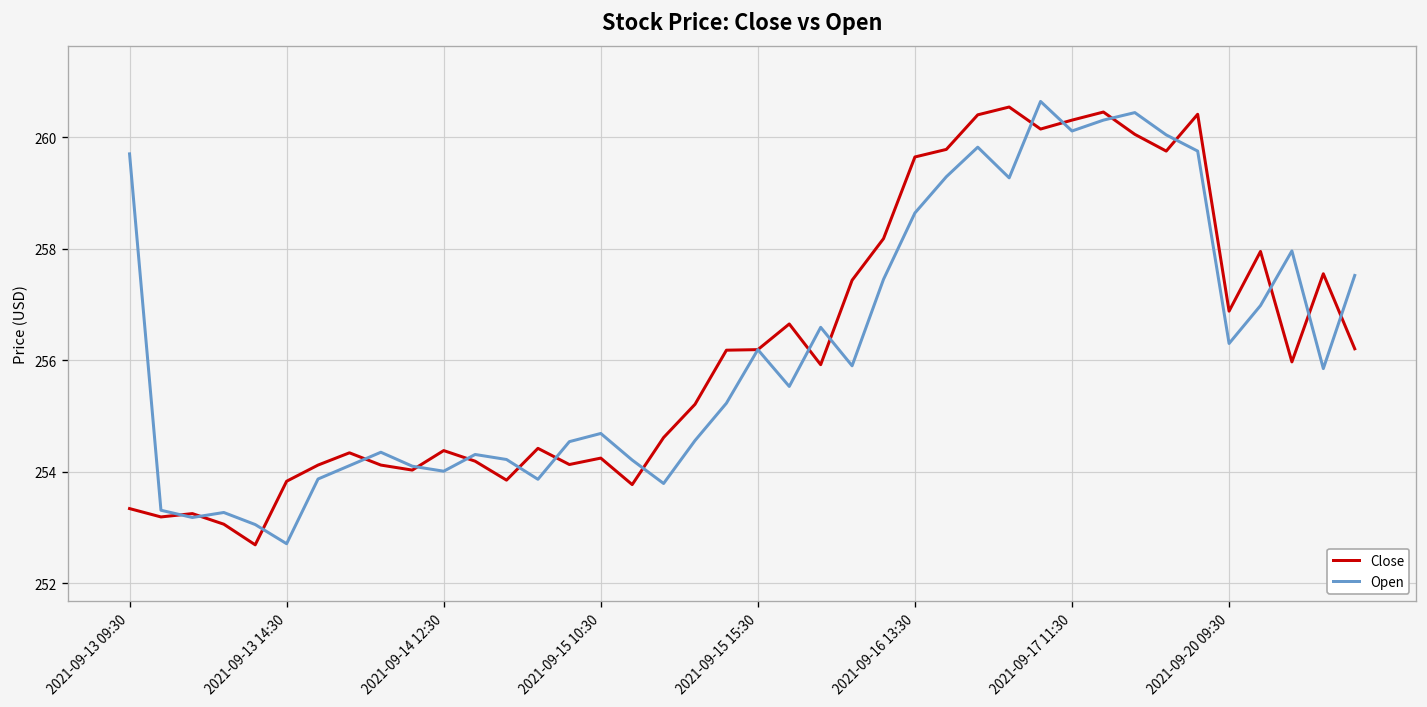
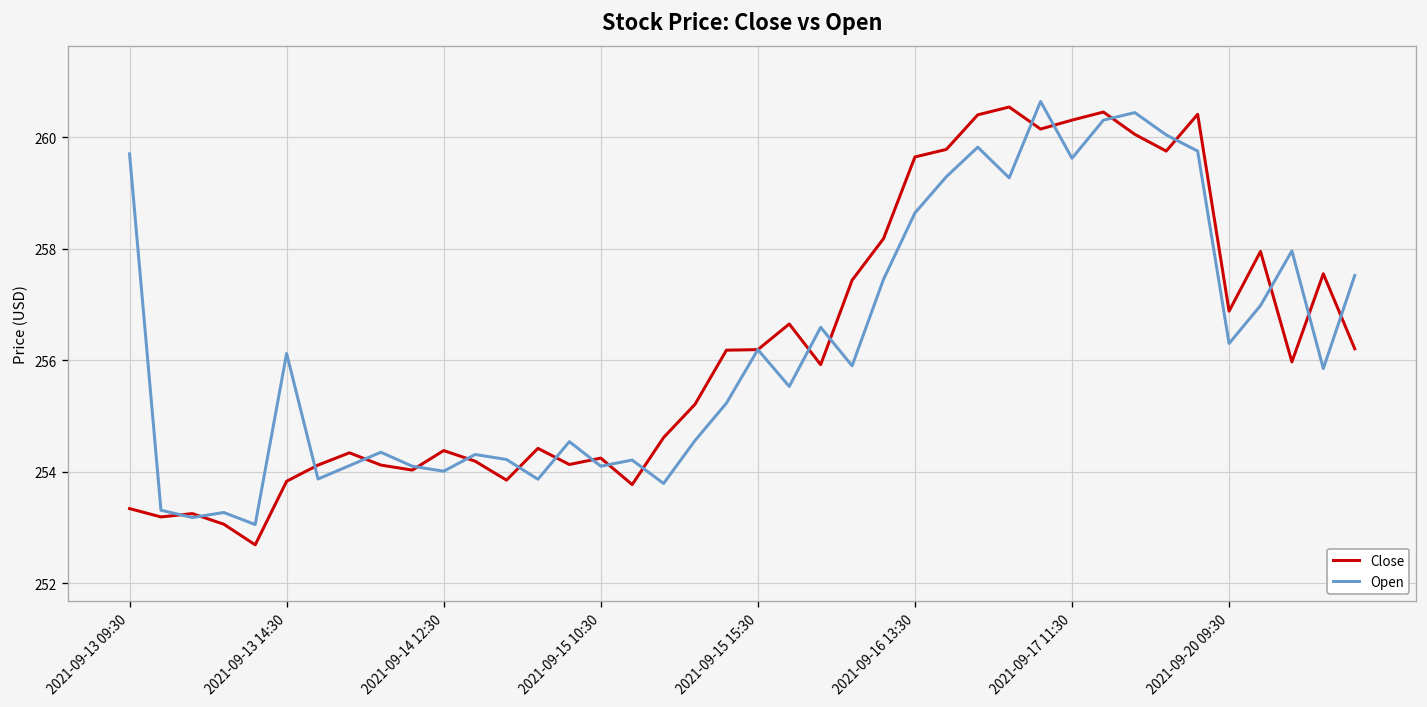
  {
    "Close": {
      "2021-09-13 09:30": 253.3,
      "2021-09-13 14:30": 253.8,
      "2021-09-14 12:30": 254.4,
      "2021-09-15 10:30": 254.2,
      "2021-09-16 13:30": 259.6,
      "2021-09-17 11:30": 260.3,
      "2021-09-20 09:30": 256.9
    },
    "Open": {
      "2021-09-13 09:30": 259.7,
-     "2021-09-13 14:30": 252.7,
+     "2021-09-13 14:30": 256.1,
      "2021-09-14 12:30": 254.0,
-     "2021-09-15 10:30": 254.7,
+     "2021-09-15 10:30": 254.1,
      "2021-09-16 13:30": 258.6,
-     "2021-09-17 11:30": 260.1,
+     "2021-09-17 11:30": 259.6,
      "2021-09-20 09:30": 256.3
    }
  }
